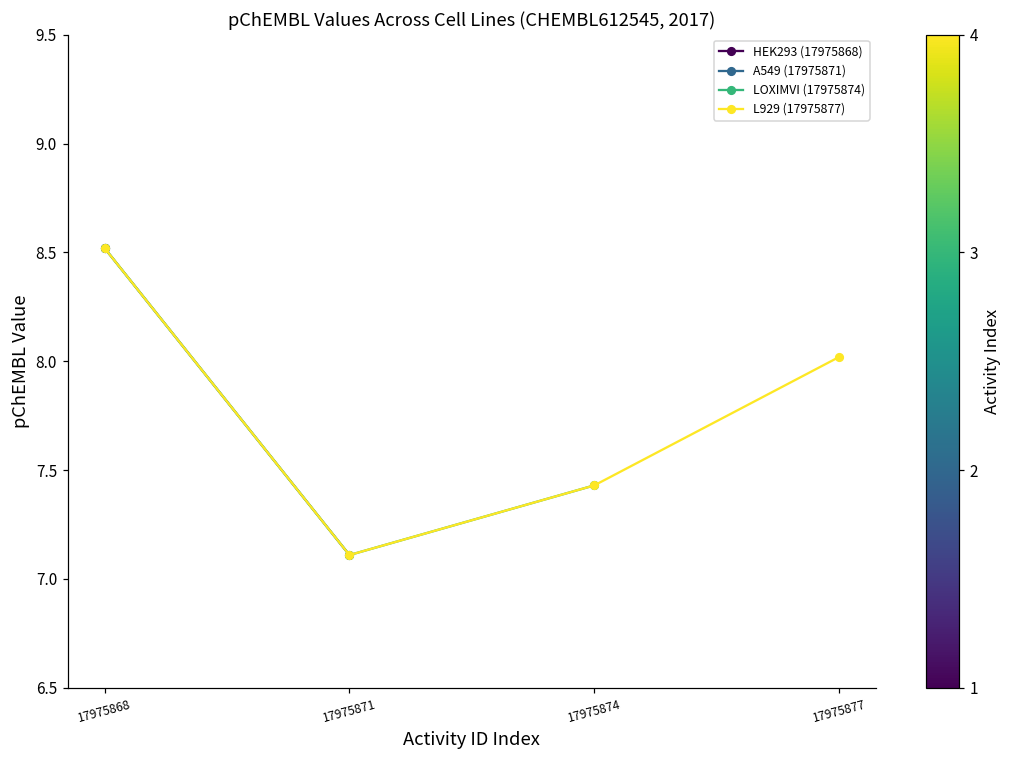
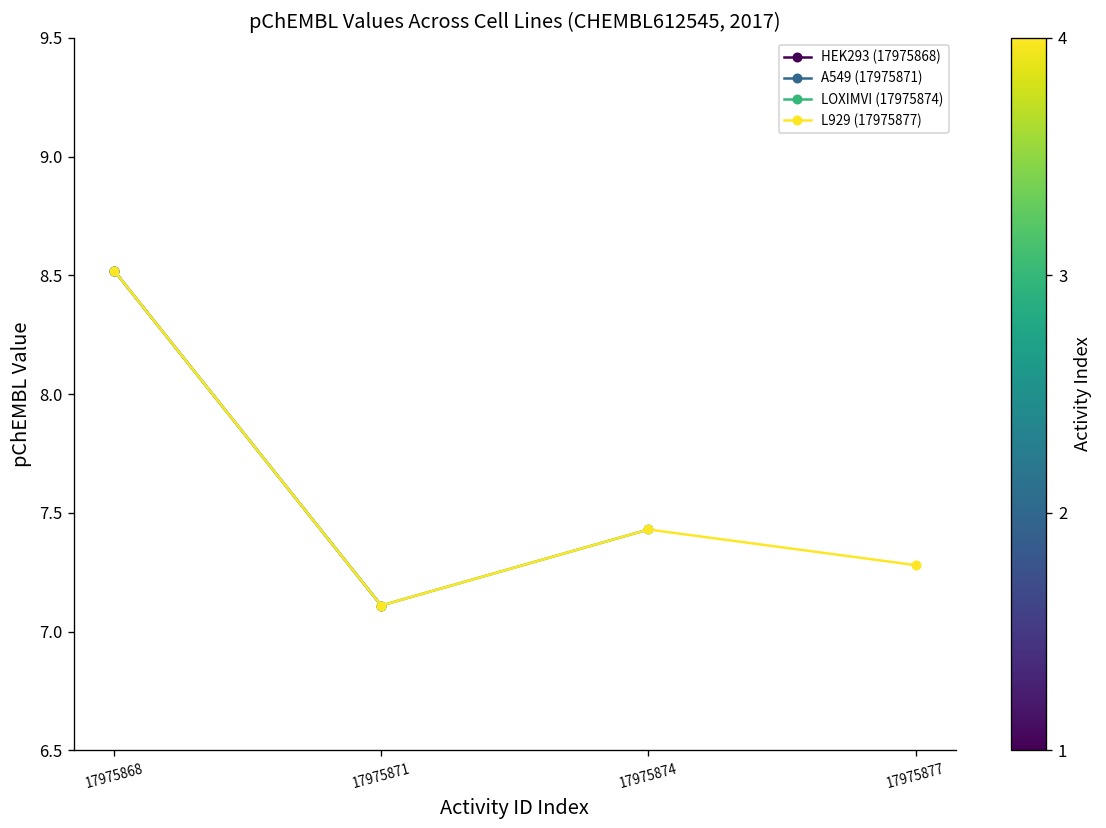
  {
    "L929 (17975877)": {
-     "17975877": 8.02
+     "17975877": 7.28
    }
  }
